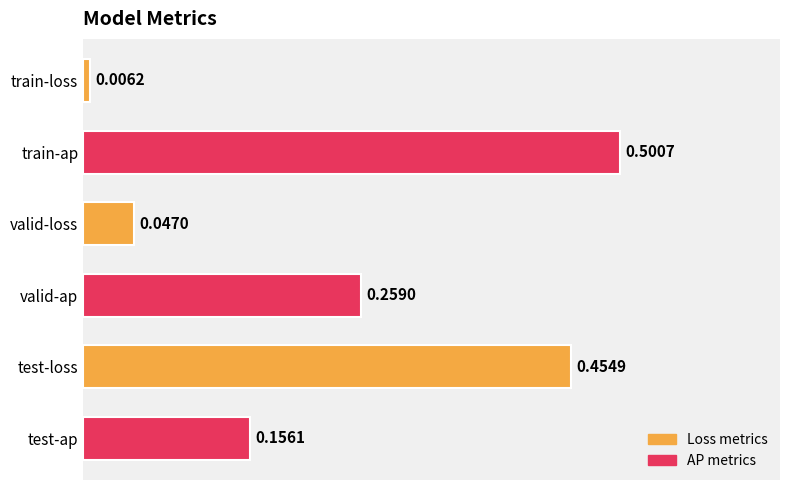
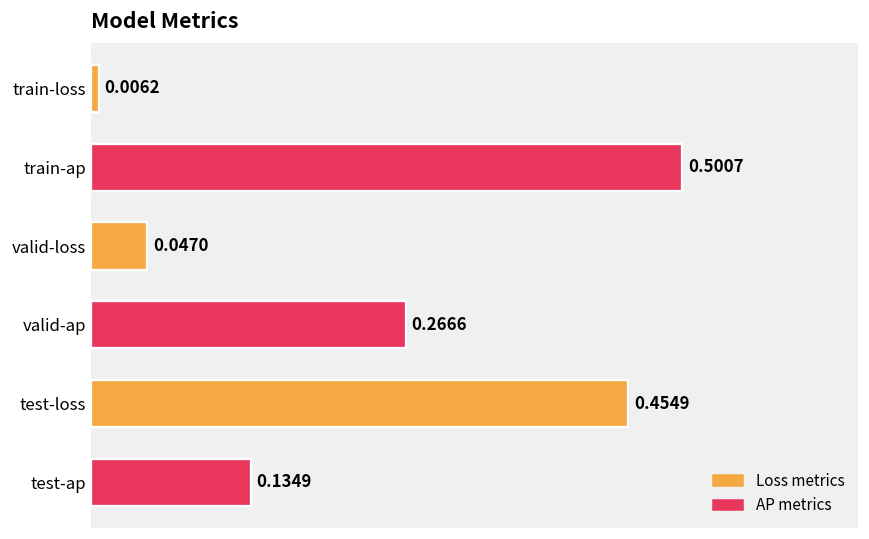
  {
    "train-loss": 0.0062,
    "train-ap": 0.5007,
    "valid-loss": 0.0470,
-   "valid-ap": 0.2590,
+   "valid-ap": 0.2666,
    "test-loss": 0.4549,
-   "test-ap": 0.1561
+   "test-ap": 0.1349
  }
